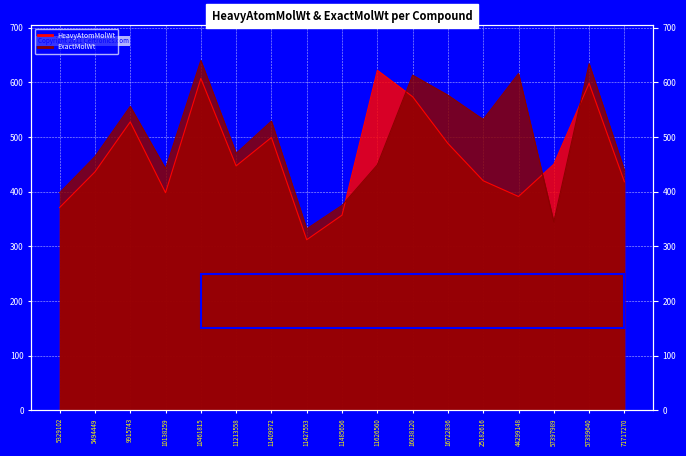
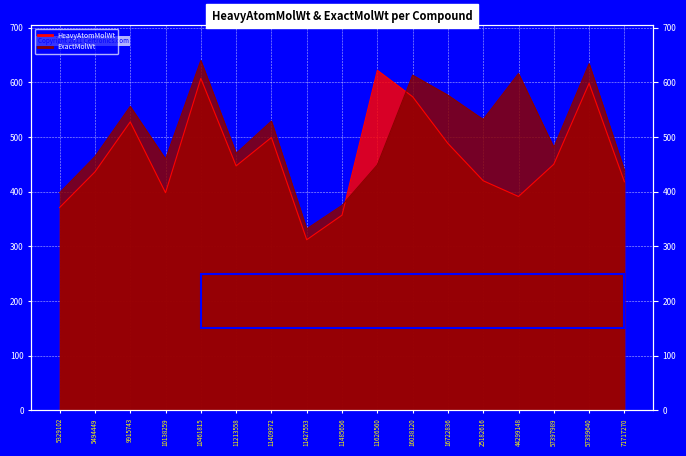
  {
    "HeavyAtomMolWt": {
      "5329102": 370,
      "5494449": 440,
      "9915743": 530,
      "10138259": 400,
      "10461815": 610,
      "11213558": 450,
      "11409972": 500,
      "11427553": 310,
      "11485656": 360,
      "11626560": 620,
      "16038120": 570,
      "16722836": 490,
      "25182616": 420,
      "44299148": 390,
      "57397989": 450,
      "57399640": 600,
      "71717270": 420
    },
    "ExactMolWt": {
      "5329102": 400,
      "5494449": 460,
      "9915743": 560,
-     "10138259": 440,
+     "10138259": 460,
      "10461815": 640,
      "11213558": 470,
      "11409972": 530,
      "11427553": 330,
      "11485656": 380,
      "11626560": 450,
      "16038120": 610,
      "16722836": 580,
      "25182616": 530,
      "44299148": 620,
-     "57397989": 350,
+     "57397989": 480,
      "57399640": 630,
      "71717270": 440
    }
  }
